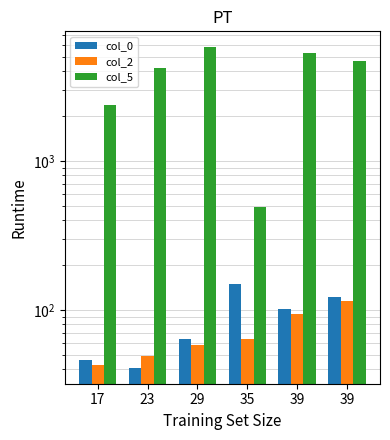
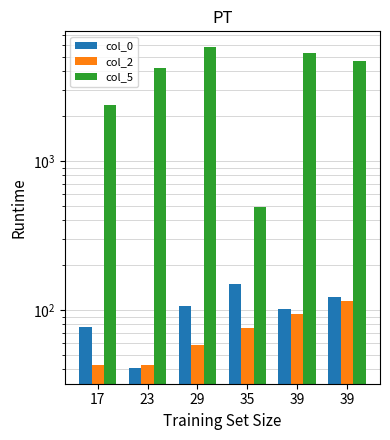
  {
    "col_0": {
-     "17": 46,
+     "17": 80,
      "23": 41,
-     "29": 64,
+     "29": 110,
      "35": 150
    },
    "col_2": {
      "17": 43,
-     "23": 49,
+     "23": 43,
      "29": 58,
-     "35": 64
+     "35": 80
    },
    "col_5": {
      "17": 2400,
      "23": 4200,
      "29": 5800,
      "35": 490
    }
  }
